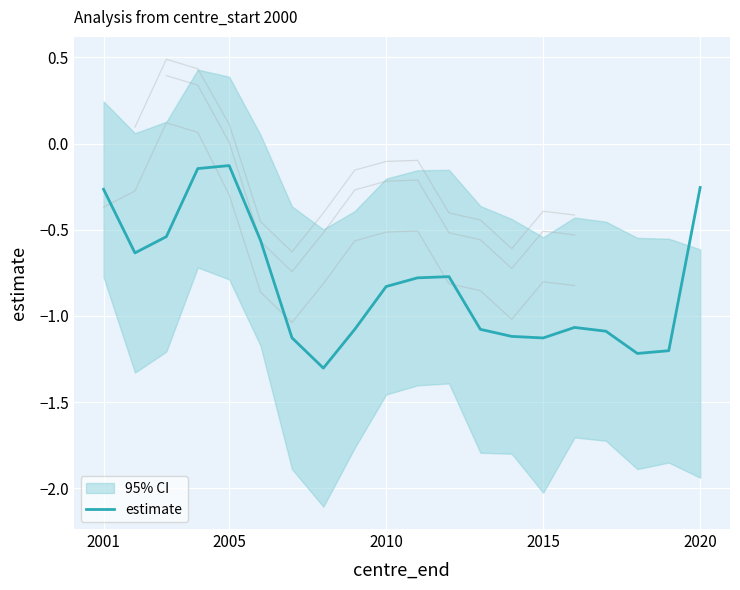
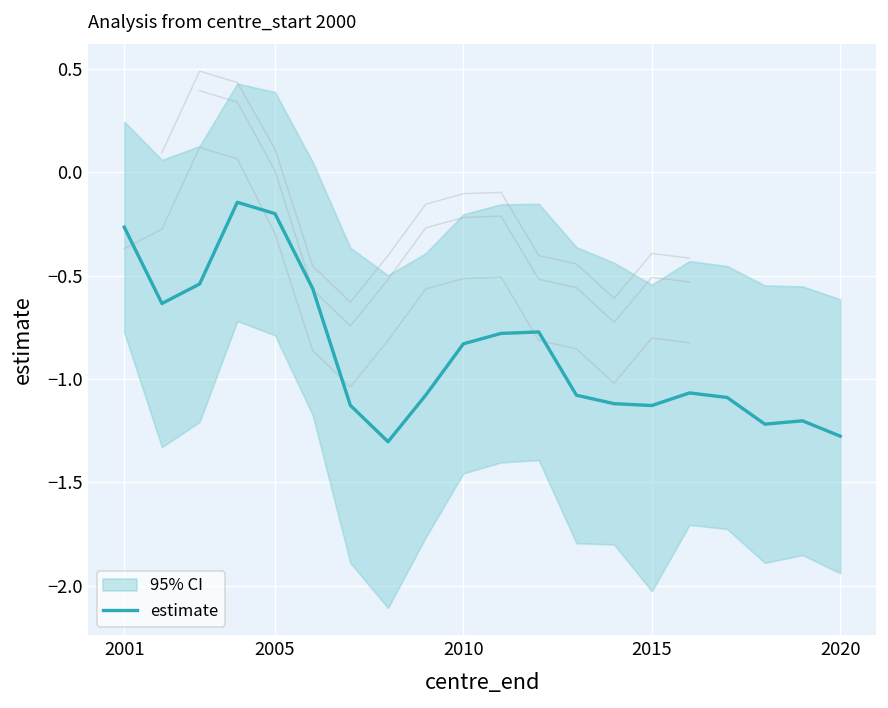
  {
    "estimate": {
      "2001": -0.27,
-     "2005": -0.13,
+     "2005": -0.20,
      "2010": -0.83,
      "2015": -1.13,
-     "2020": -0.26
+     "2020": -1.28
    }
  }
